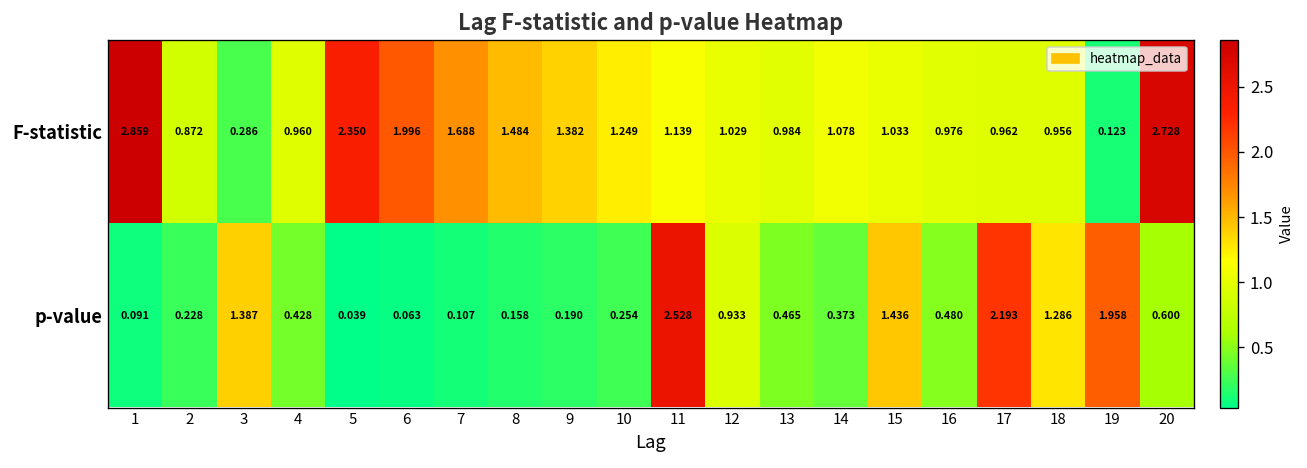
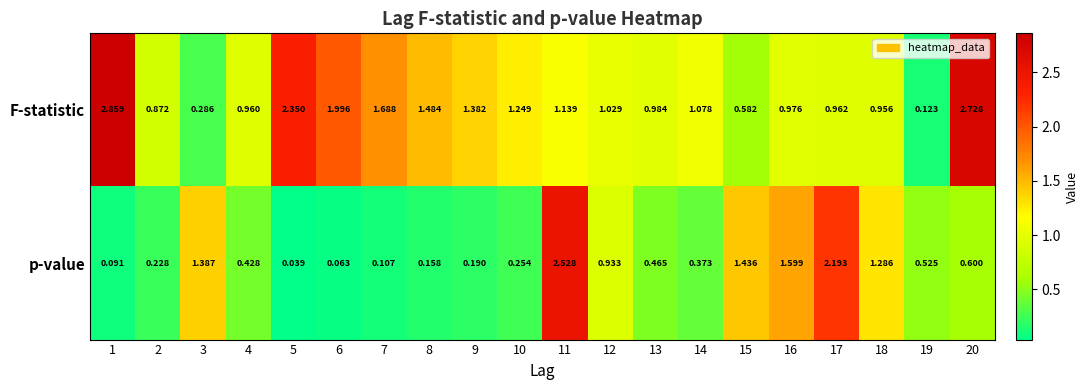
  {
    "F-statistic": {
      "1": 2.859,
      "2": 0.872,
      "3": 0.286,
      "4": 0.960,
      "5": 2.350,
      "6": 1.996,
      "7": 1.688,
      "8": 1.484,
      "9": 1.382,
      "10": 1.249,
      "11": 1.139,
      "12": 1.029,
      "13": 0.984,
      "14": 1.078,
-     "15": 1.033,
+     "15": 0.582,
      "16": 0.976,
      "17": 0.962,
      "18": 0.956,
      "19": 0.123,
      "20": 2.728
    },
    "p-value": {
      "1": 0.091,
      "2": 0.228,
      "3": 1.387,
      "4": 0.428,
      "5": 0.039,
      "6": 0.063,
      "7": 0.107,
      "8": 0.158,
      "9": 0.190,
      "10": 0.254,
      "11": 2.528,
      "12": 0.933,
      "13": 0.465,
      "14": 0.373,
      "15": 1.436,
-     "16": 0.480,
+     "16": 1.599,
      "17": 2.193,
      "18": 1.286,
-     "19": 1.958,
+     "19": 0.525,
      "20": 0.600
    }
  }
